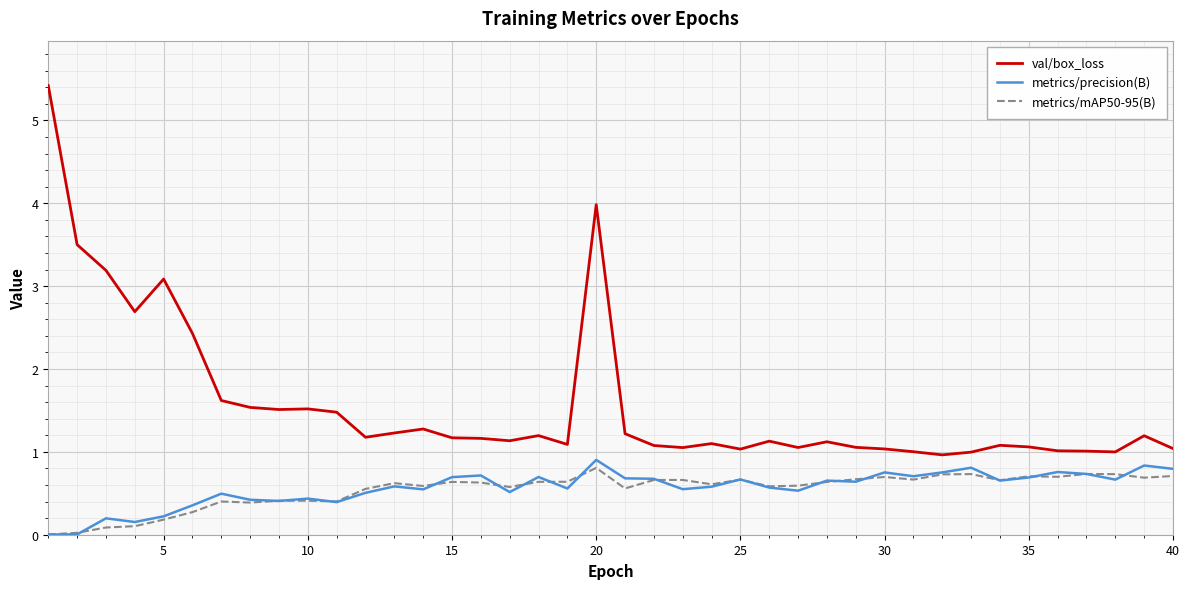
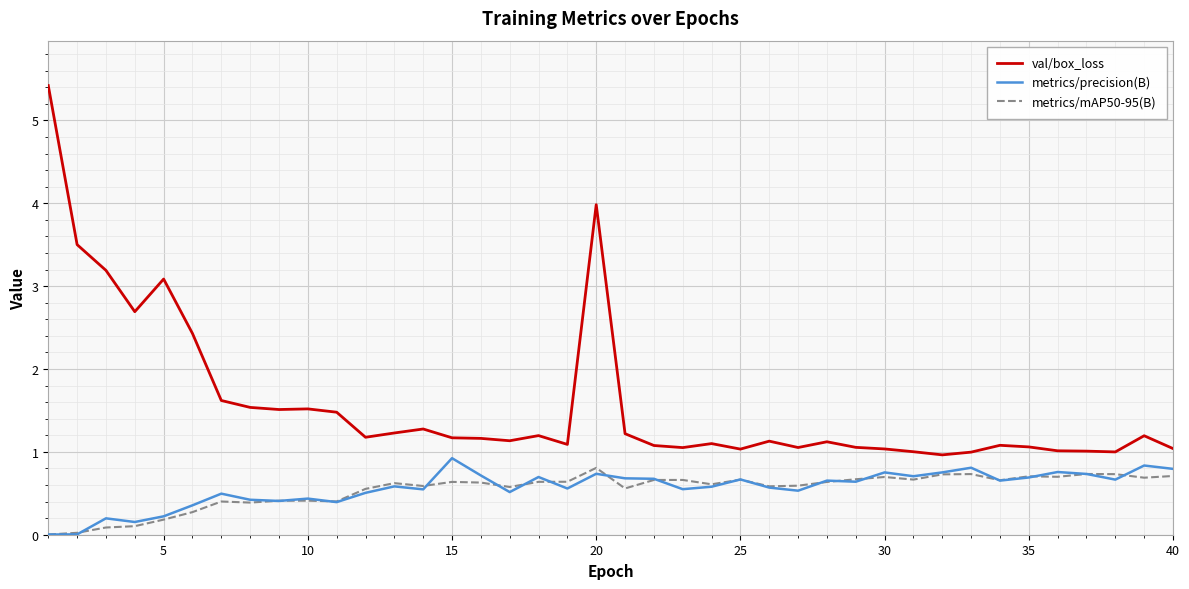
  {
    "val/box_loss": {
      "5": 3.1,
      "10": 1.5,
      "15": 1.2,
      "20": 4.0,
      "25": 1.0,
      "30": 1.0,
      "35": 1.1,
      "40": 1.0
    },
    "metrics/precision(B)": {
      "5": 0.2,
-     "15": 0.7,
-     "20": 0.9,
+     "15": 0.9,
+     "20": 0.7,
      "30": 0.8,
      "40": 0.8
    },
    "metrics/mAP50-95(B)": {
      "5": 0.2,
      "15": 0.6,
      "20": 0.8,
      "30": 0.7,
      "40": 0.7
    }
  }
